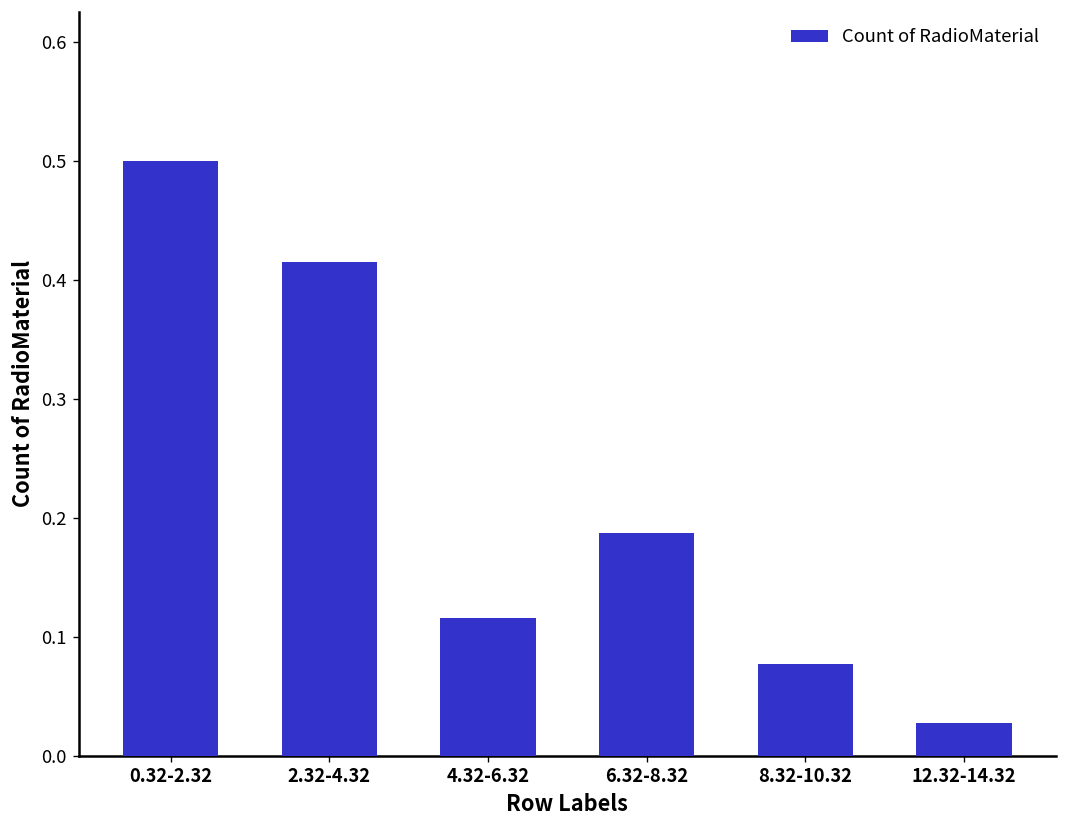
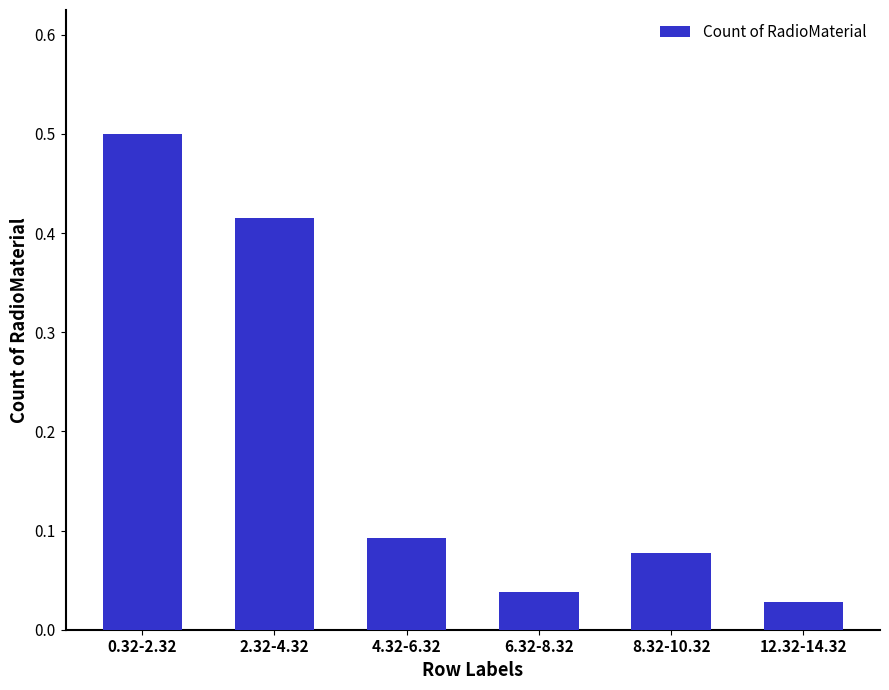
  {
    "0.32-2.32": 0.50,
    "2.32-4.32": 0.41,
-   "4.32-6.32": 0.12,
-   "6.32-8.32": 0.19,
+   "4.32-6.32": 0.09,
+   "6.32-8.32": 0.04,
    "8.32-10.32": 0.08,
    "12.32-14.32": 0.03
  }
